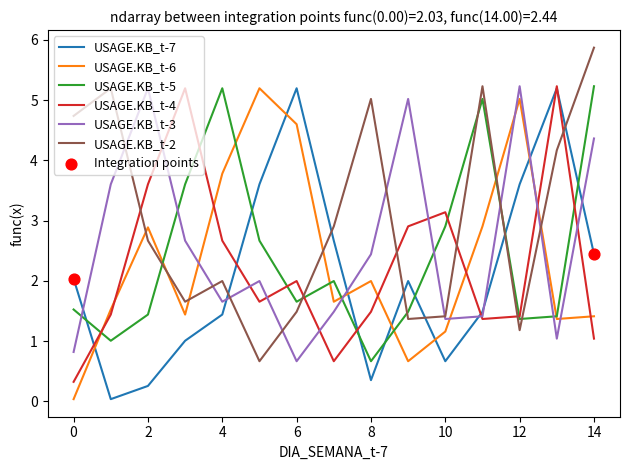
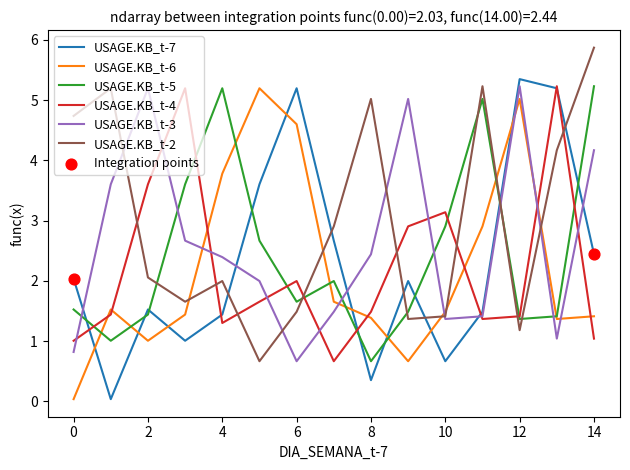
  {
    "USAGE.KB_t-7": {
-     "2": 0.3,
+     "2": 1.5,
      "4": 1.4,
      "6": 5.2,
      "8": 0.4,
      "10": 0.7,
-     "12": 3.6
+     "12": 5.3
    },
    "USAGE.KB_t-6": {
      "0": 0.0,
-     "2": 2.9,
+     "2": 1.0,
      "4": 3.8,
      "6": 4.6,
-     "8": 2.0,
-     "10": 1.2,
+     "8": 1.4,
+     "10": 1.5,
      "12": 5.0,
      "14": 1.4
    },
    "USAGE.KB_t-5": {
      "0": 1.5,
      "2": 1.4,
      "4": 5.2,
      "6": 1.7,
      "8": 0.7,
      "10": 2.9,
      "12": 1.4,
      "14": 5.2
    },
    "USAGE.KB_t-4": {
-     "0": 0.3,
+     "0": 1.0,
      "2": 3.6,
-     "4": 2.7,
+     "4": 1.3,
      "6": 2.0,
      "8": 1.5,
      "10": 3.1,
      "12": 1.4,
      "14": 1.0
    },
    "USAGE.KB_t-3": {
      "0": 0.8,
-     "4": 1.7,
+     "4": 2.4,
      "6": 0.7,
      "8": 2.4,
      "10": 1.4,
      "12": 5.2,
-     "14": 4.4
+     "14": 4.2
    },
    "USAGE.KB_t-2": {
-     "2": 2.7,
+     "2": 2.1,
      "4": 2.0,
      "6": 1.5,
      "8": 5.0,
      "10": 1.4,
      "12": 1.2,
      "14": 5.9
    }
  }
